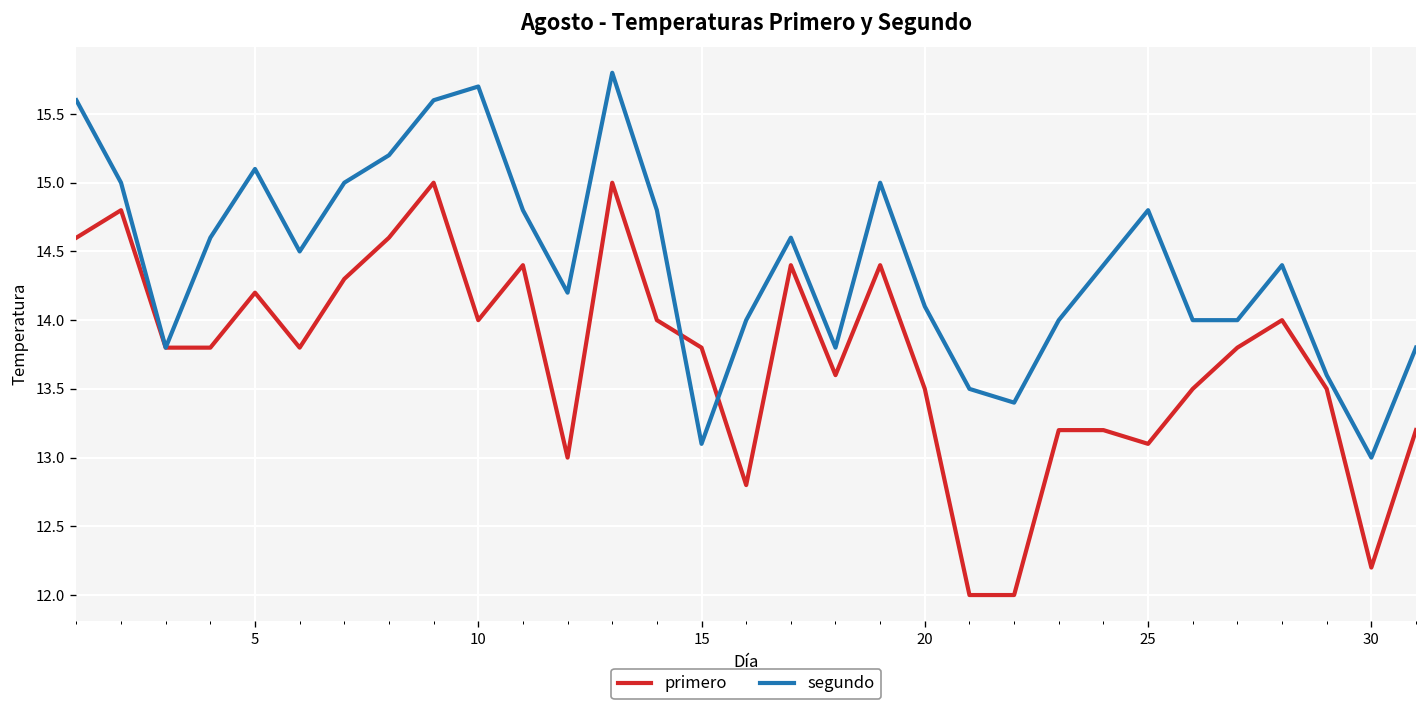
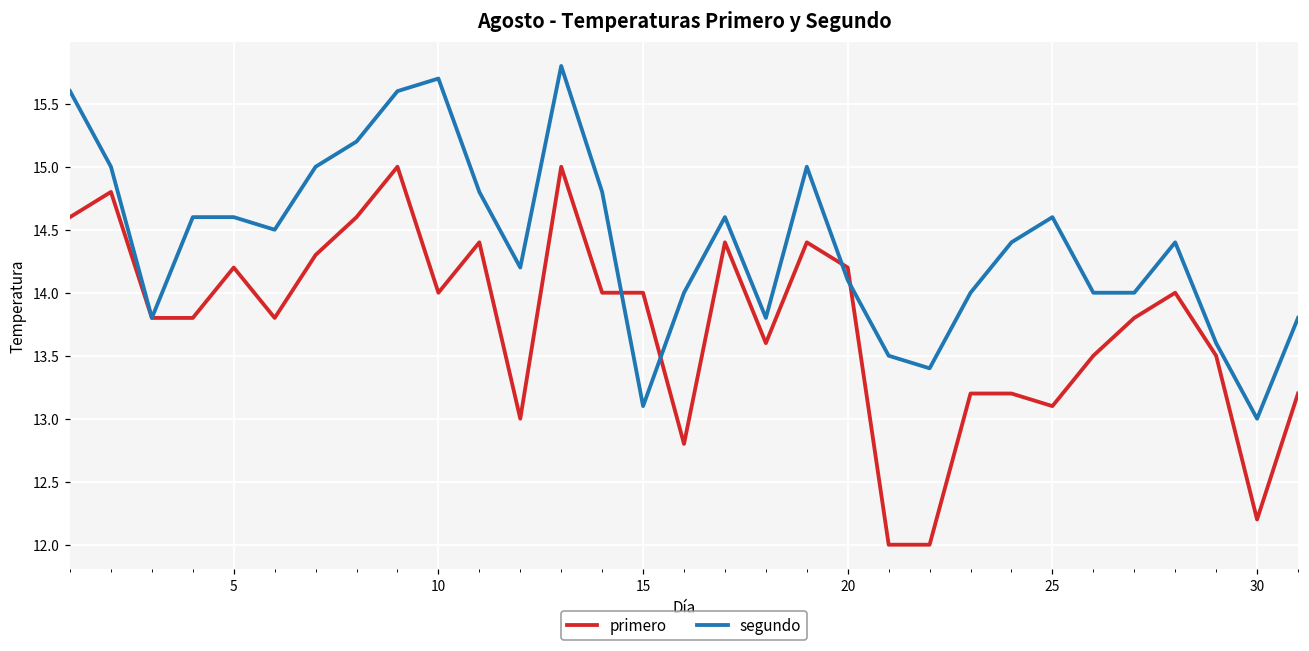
  {
    "primero": {
      "5": 14.2,
      "10": 14.0,
-     "15": 13.8,
-     "20": 13.5,
+     "15": 14.0,
+     "20": 14.2,
      "25": 13.1,
      "30": 12.2
    },
    "segundo": {
-     "5": 15.1,
+     "5": 14.6,
      "10": 15.7,
      "15": 13.1,
      "20": 14.1,
-     "25": 14.8,
+     "25": 14.6,
      "30": 13.0
    }
  }
